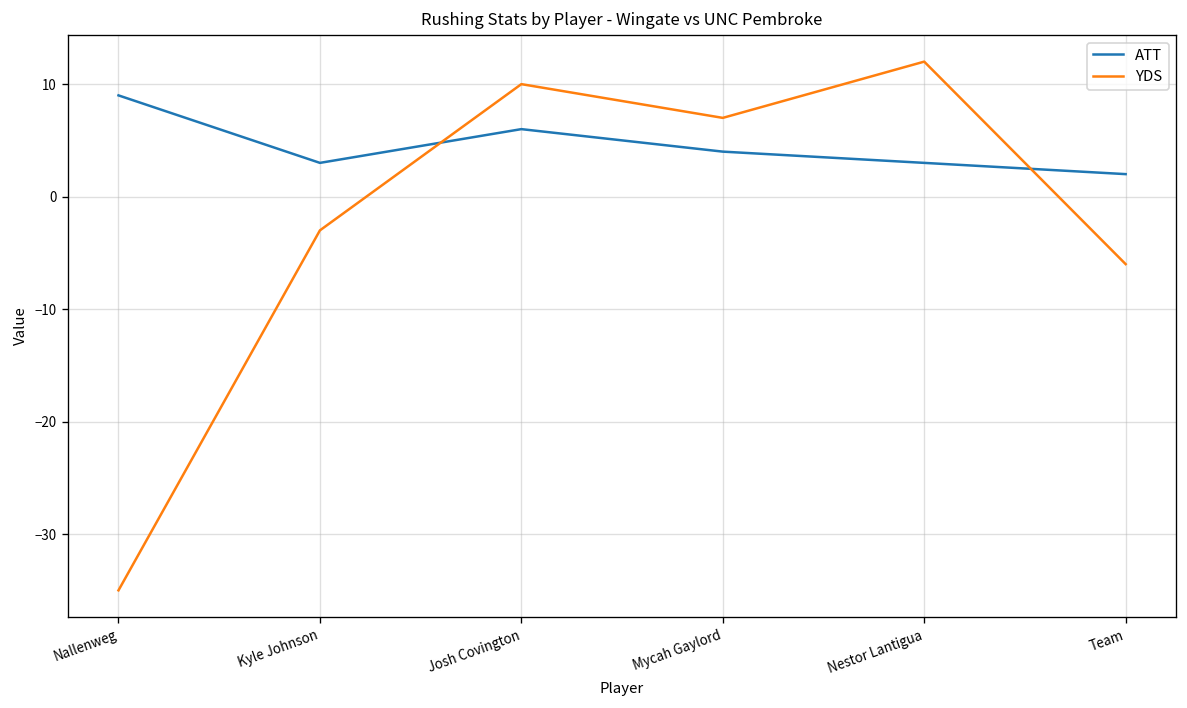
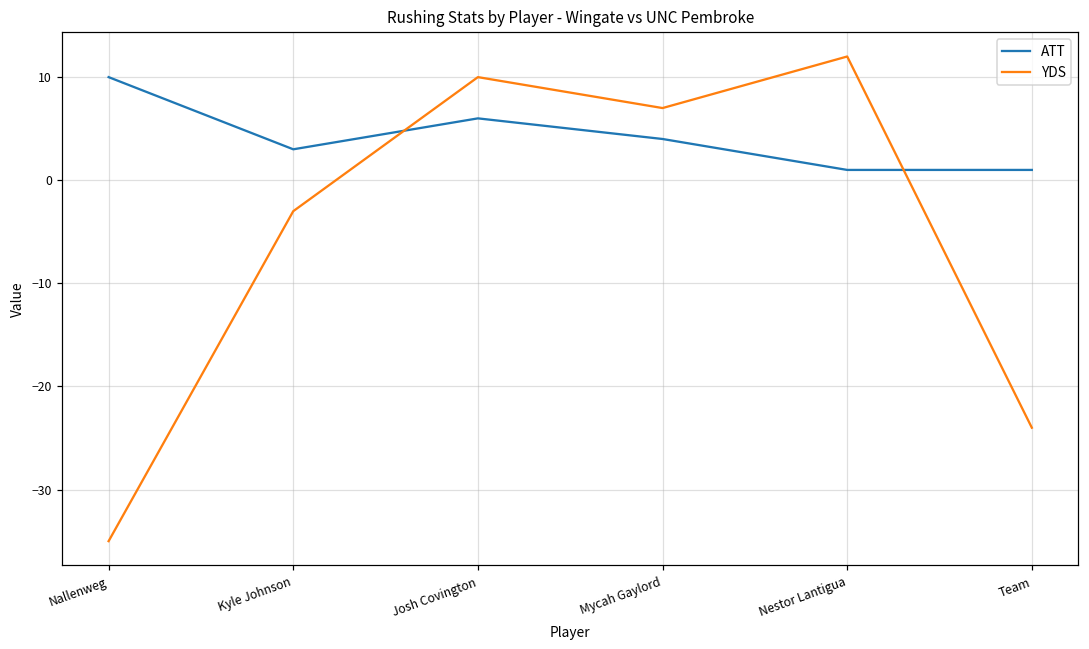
  {
    "ATT": {
-     "Nallenweg": 9,
+     "Nallenweg": 10,
      "Kyle Johnson": 3,
      "Josh Covington": 6,
      "Mycah Gaylord": 4,
-     "Nestor Lantigua": 3,
-     "Team": 2
+     "Nestor Lantigua": 1,
+     "Team": 1
    },
    "YDS": {
      "Nallenweg": -35,
      "Kyle Johnson": -3,
      "Josh Covington": 10,
      "Mycah Gaylord": 7,
      "Nestor Lantigua": 12,
-     "Team": -6
+     "Team": -24
    }
  }
